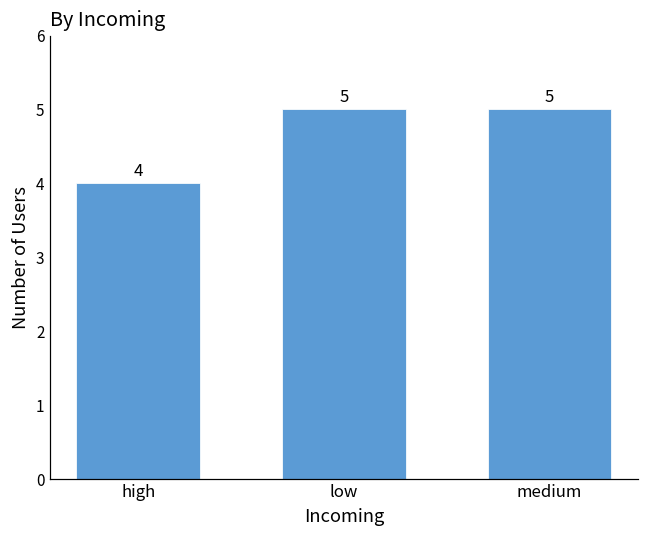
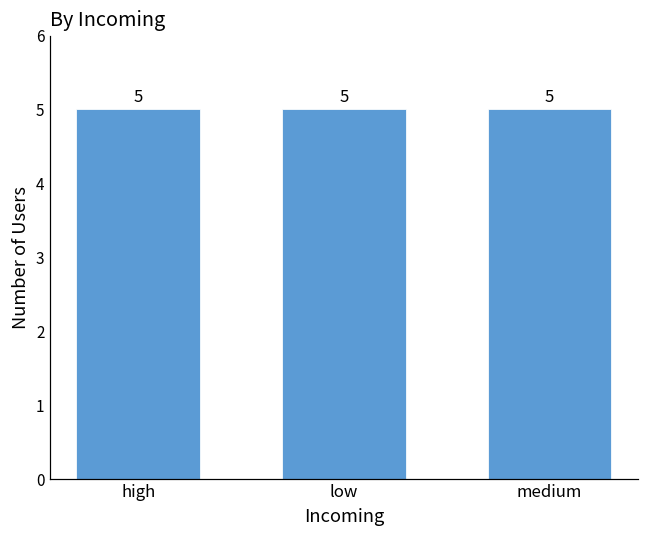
  {
-   "high": 4,
+   "high": 5,
    "low": 5,
    "medium": 5
  }
